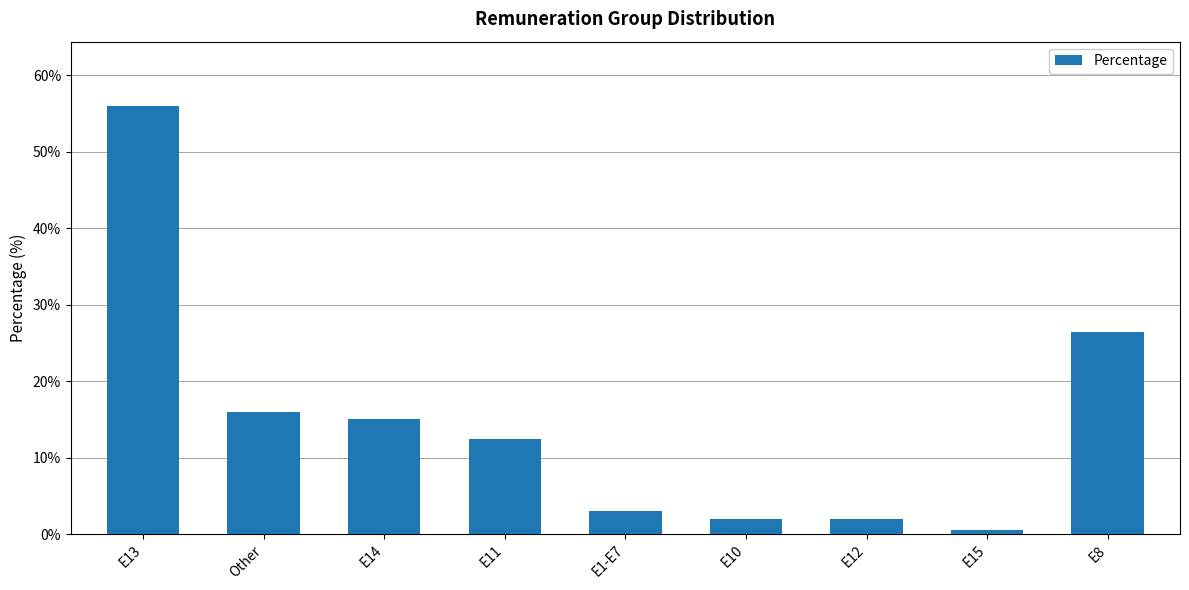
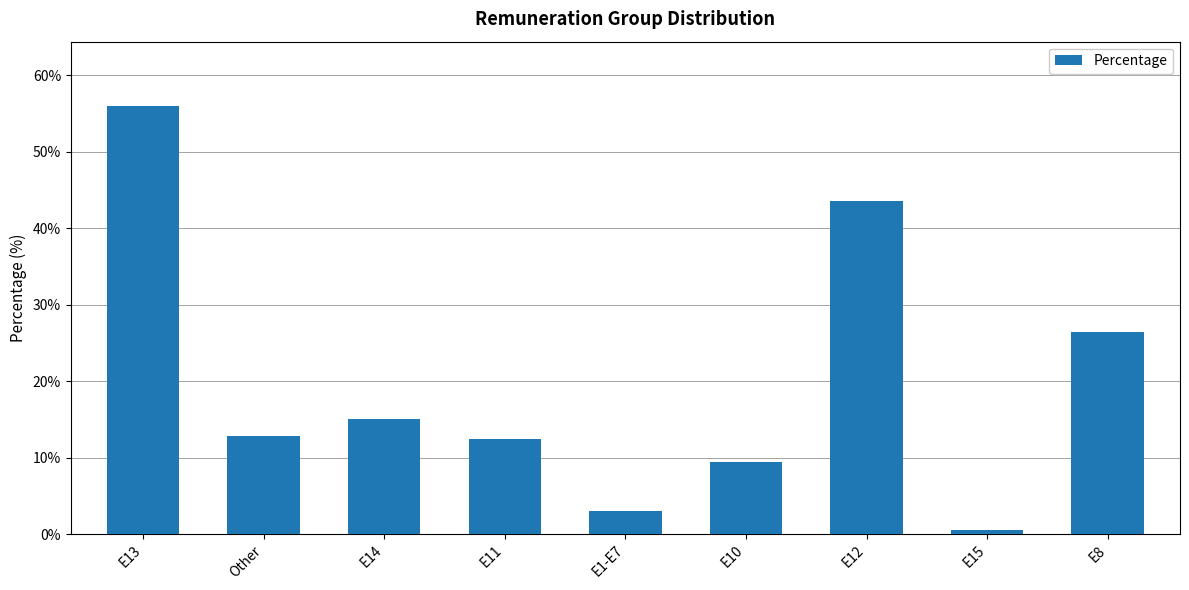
  {
    "E13": "56%",
-   "Other": "16%",
+   "Other": "13%",
    "E14": "15%",
    "E11": "13%",
    "E1-E7": "3%",
-   "E10": "2%",
-   "E12": "2%",
+   "E10": "9%",
+   "E12": "44%",
    "E15": "1%",
    "E8": "27%"
  }
